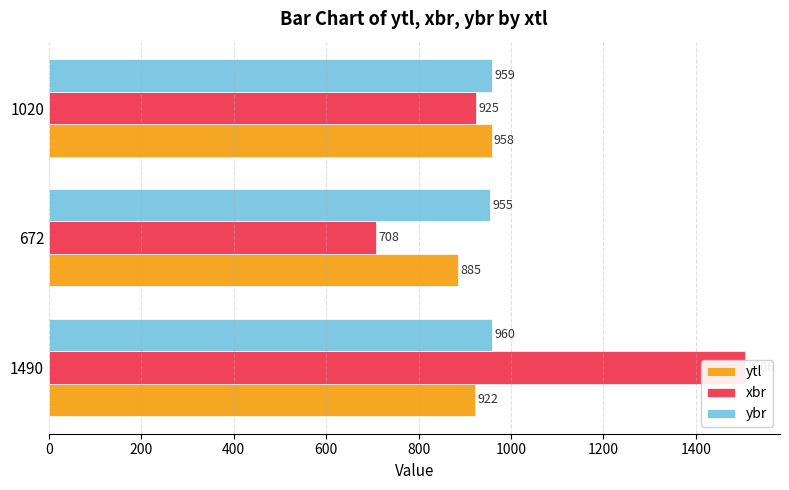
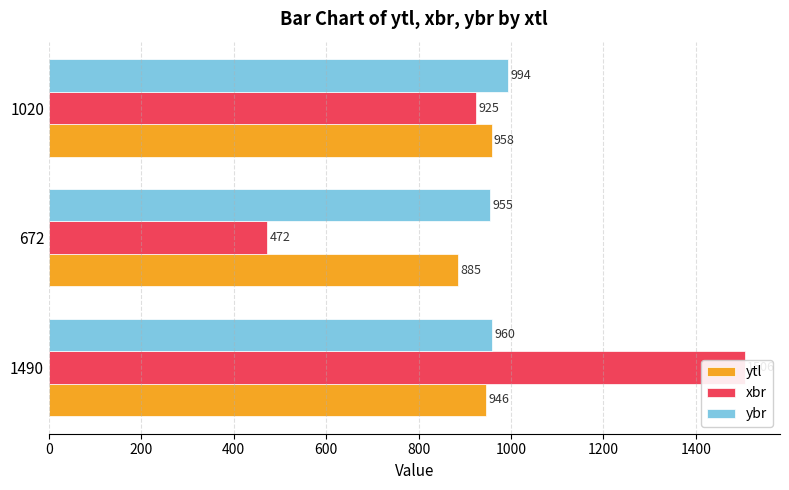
  {
    "ytl": {
      "1020": 958,
      "672": 885,
-     "1490": 922
+     "1490": 946
    },
    "xbr": {
      "1020": 925,
-     "672": 708
+     "672": 472
    },
    "ybr": {
-     "1020": 959,
+     "1020": 994,
      "672": 955,
      "1490": 960
    }
  }
